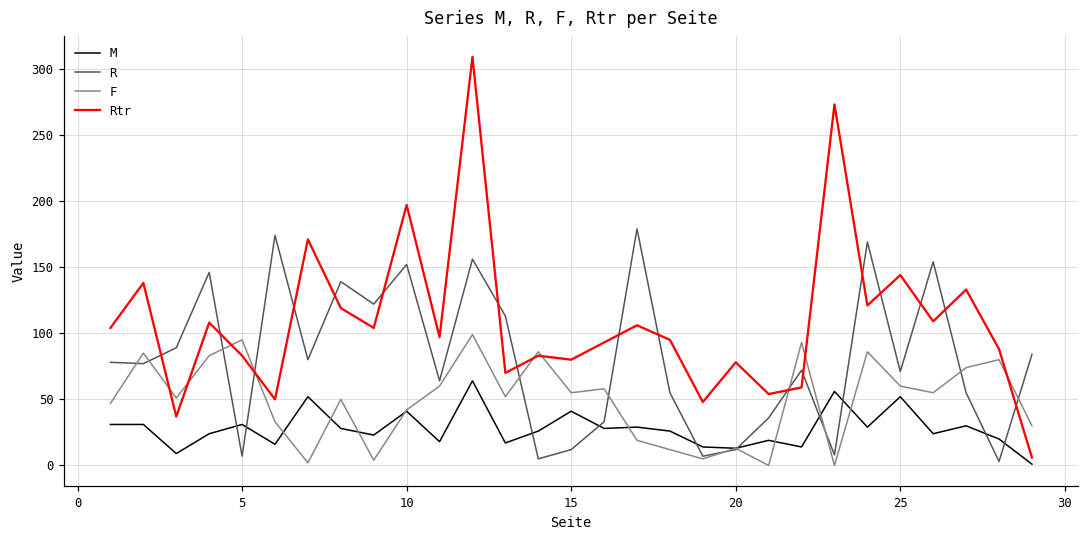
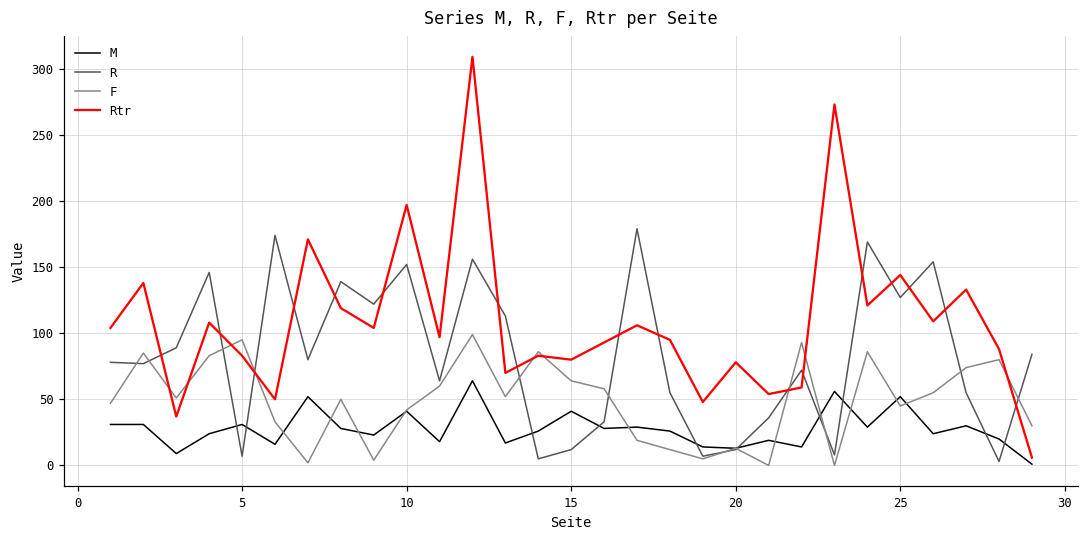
  {
    "M": {
      "5": 31,
      "15": 41,
      "25": 52
    },
    "R": {
      "5": 7,
      "10": 152,
      "15": 12,
-     "25": 71
+     "25": 127
    },
    "F": {
      "5": 95,
-     "15": 55,
-     "25": 60
+     "15": 64,
+     "25": 45
    },
    "Rtr": {
      "5": 83,
      "10": 197,
      "15": 80,
      "20": 78,
      "25": 144
    }
  }
